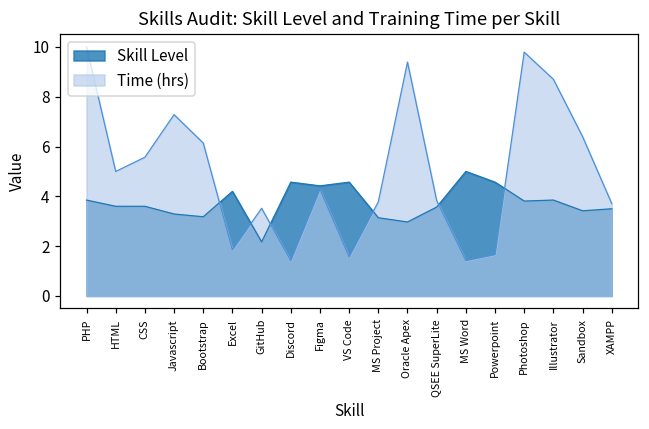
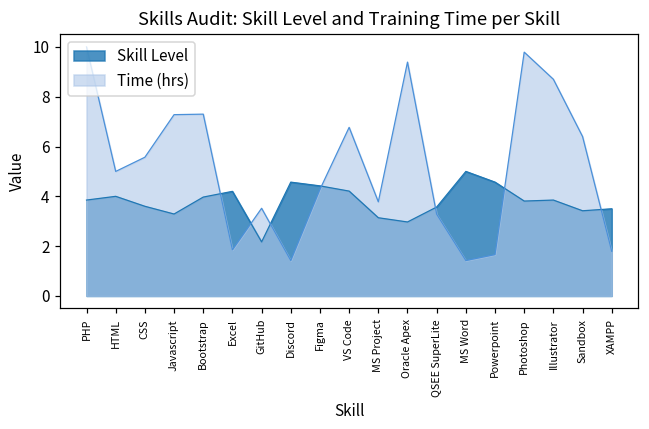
  {
    "Skill Level": {
      "PHP": 3.9,
-     "HTML": 3.6,
+     "HTML": 4.0,
      "CSS": 3.6,
      "Javascript": 3.3,
-     "Bootstrap": 3.2,
+     "Bootstrap": 4.0,
      "Excel": 4.2,
      "GitHub": 2.2,
      "Discord": 4.6,
      "Figma": 4.4,
-     "VS Code": 4.6,
+     "VS Code": 4.2,
      "MS Project": 3.1,
      "Oracle Apex": 3.0,
      "QSEE SuperLite": 3.6,
      "MS Word": 5.0,
      "Powerpoint": 4.6,
      "Photoshop": 3.8,
      "Illustrator": 3.9,
      "Sandbox": 3.4,
      "XAMPP": 3.5
    },
    "Time (hrs)": {
      "HTML": 5.0,
      "CSS": 5.6,
      "Javascript": 7.3,
-     "Bootstrap": 6.1,
+     "Bootstrap": 7.3,
      "Excel": 1.9,
      "GitHub": 3.5,
      "Discord": 1.4,
      "Figma": 4.3,
-     "VS Code": 1.6,
+     "VS Code": 6.8,
      "MS Project": 3.8,
      "Oracle Apex": 9.4,
-     "QSEE SuperLite": 3.8,
+     "QSEE SuperLite": 3.3,
      "MS Word": 1.4,
      "Powerpoint": 1.7,
      "Photoshop": 9.8,
      "Illustrator": 8.7,
      "Sandbox": 6.4,
-     "XAMPP": 3.7
+     "XAMPP": 1.8
    }
  }
